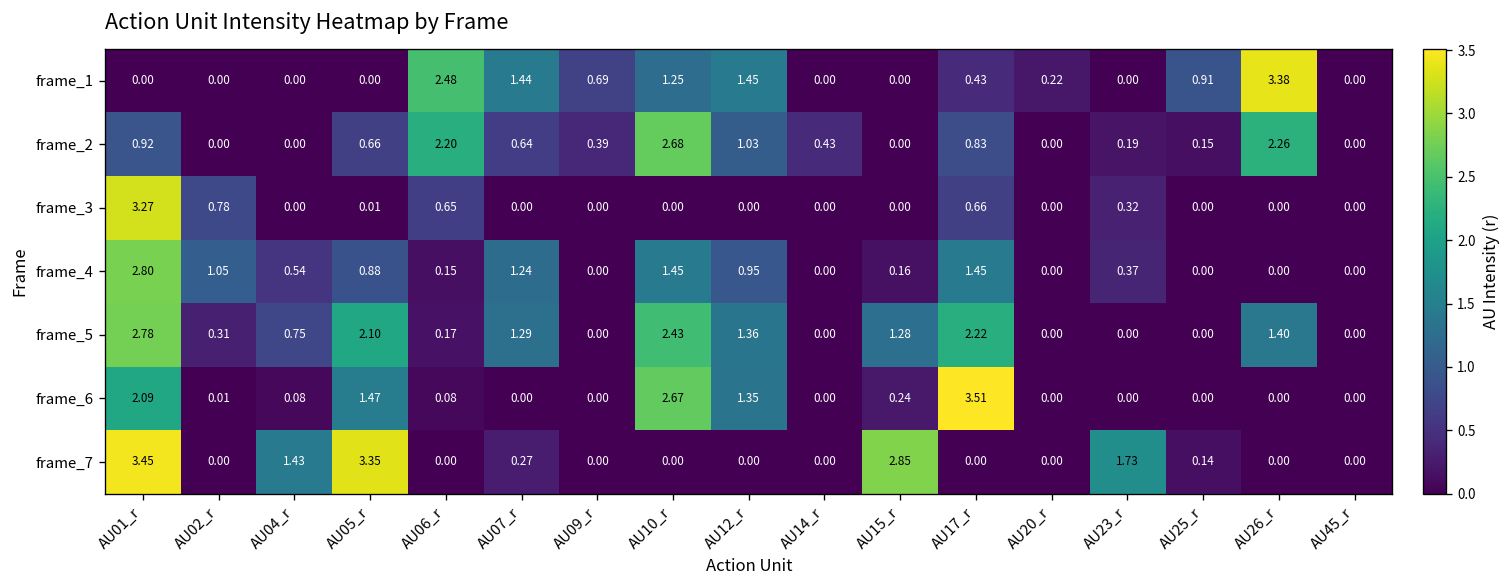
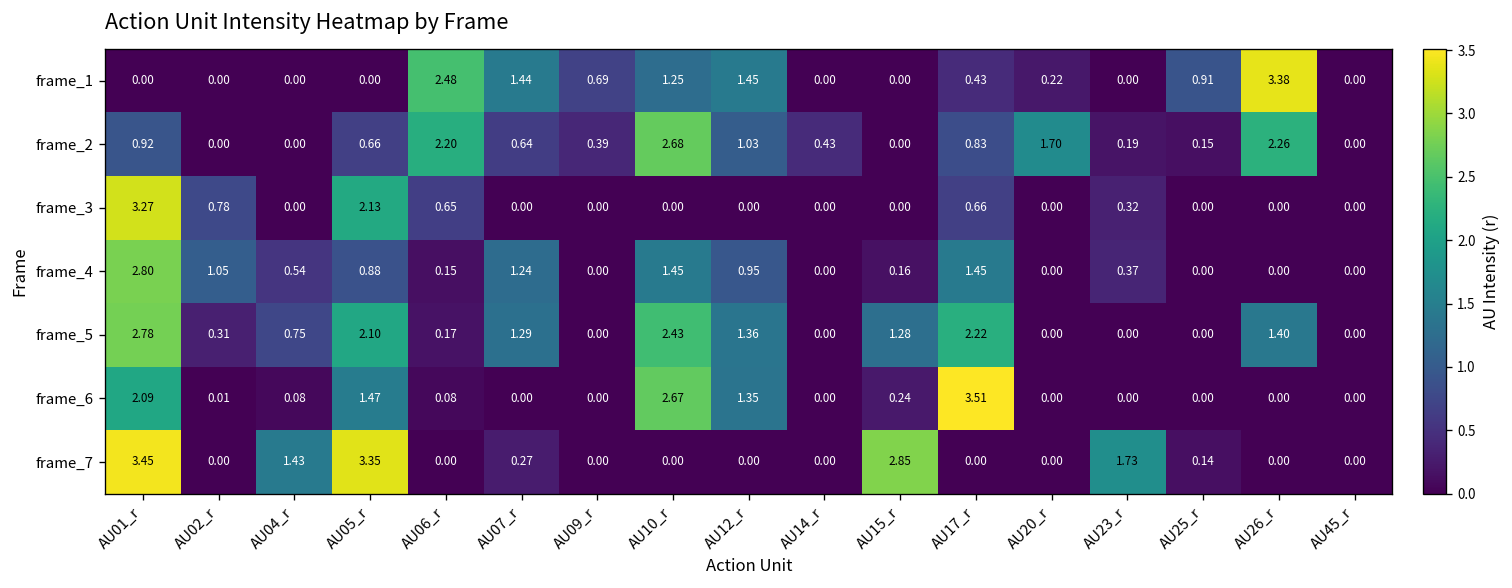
  {
    "frame_1": {
      "AU01_r": 0.00,
      "AU02_r": 0.00,
      "AU04_r": 0.00,
      "AU05_r": 0.00,
      "AU06_r": 2.48,
      "AU07_r": 1.44,
      "AU09_r": 0.69,
      "AU10_r": 1.25,
      "AU12_r": 1.45,
      "AU14_r": 0.00,
      "AU15_r": 0.00,
      "AU17_r": 0.43,
      "AU20_r": 0.22,
      "AU23_r": 0.00,
      "AU25_r": 0.91,
      "AU26_r": 3.38,
      "AU45_r": 0.00
    },
    "frame_2": {
      "AU01_r": 0.92,
      "AU02_r": 0.00,
      "AU04_r": 0.00,
      "AU05_r": 0.66,
      "AU06_r": 2.20,
      "AU07_r": 0.64,
      "AU09_r": 0.39,
      "AU10_r": 2.68,
      "AU12_r": 1.03,
      "AU14_r": 0.43,
      "AU15_r": 0.00,
      "AU17_r": 0.83,
-     "AU20_r": 0.00,
+     "AU20_r": 1.70,
      "AU23_r": 0.19,
      "AU25_r": 0.15,
      "AU26_r": 2.26,
      "AU45_r": 0.00
    },
    "frame_3": {
      "AU01_r": 3.27,
      "AU02_r": 0.78,
      "AU04_r": 0.00,
-     "AU05_r": 0.01,
+     "AU05_r": 2.13,
      "AU06_r": 0.65,
      "AU07_r": 0.00,
      "AU09_r": 0.00,
      "AU10_r": 0.00,
      "AU12_r": 0.00,
      "AU14_r": 0.00,
      "AU15_r": 0.00,
      "AU17_r": 0.66,
      "AU20_r": 0.00,
      "AU23_r": 0.32,
      "AU25_r": 0.00,
      "AU26_r": 0.00,
      "AU45_r": 0.00
    },
    "frame_4": {
      "AU01_r": 2.80,
      "AU02_r": 1.05,
      "AU04_r": 0.54,
      "AU05_r": 0.88,
      "AU06_r": 0.15,
      "AU07_r": 1.24,
      "AU09_r": 0.00,
      "AU10_r": 1.45,
      "AU12_r": 0.95,
      "AU14_r": 0.00,
      "AU15_r": 0.16,
      "AU17_r": 1.45,
      "AU20_r": 0.00,
      "AU23_r": 0.37,
      "AU25_r": 0.00,
      "AU26_r": 0.00,
      "AU45_r": 0.00
    },
    "frame_5": {
      "AU01_r": 2.78,
      "AU02_r": 0.31,
      "AU04_r": 0.75,
      "AU05_r": 2.10,
      "AU06_r": 0.17,
      "AU07_r": 1.29,
      "AU09_r": 0.00,
      "AU10_r": 2.43,
      "AU12_r": 1.36,
      "AU14_r": 0.00,
      "AU15_r": 1.28,
      "AU17_r": 2.22,
      "AU20_r": 0.00,
      "AU23_r": 0.00,
      "AU25_r": 0.00,
      "AU26_r": 1.40,
      "AU45_r": 0.00
    },
    "frame_6": {
      "AU01_r": 2.09,
      "AU02_r": 0.01,
      "AU04_r": 0.08,
      "AU05_r": 1.47,
      "AU06_r": 0.08,
      "AU07_r": 0.00,
      "AU09_r": 0.00,
      "AU10_r": 2.67,
      "AU12_r": 1.35,
      "AU14_r": 0.00,
      "AU15_r": 0.24,
      "AU17_r": 3.51,
      "AU20_r": 0.00,
      "AU23_r": 0.00,
      "AU25_r": 0.00,
      "AU26_r": 0.00,
      "AU45_r": 0.00
    },
    "frame_7": {
      "AU01_r": 3.45,
      "AU02_r": 0.00,
      "AU04_r": 1.43,
      "AU05_r": 3.35,
      "AU06_r": 0.00,
      "AU07_r": 0.27,
      "AU09_r": 0.00,
      "AU10_r": 0.00,
      "AU12_r": 0.00,
      "AU14_r": 0.00,
      "AU15_r": 2.85,
      "AU17_r": 0.00,
      "AU20_r": 0.00,
      "AU23_r": 1.73,
      "AU25_r": 0.14,
      "AU26_r": 0.00,
      "AU45_r": 0.00
    }
  }
